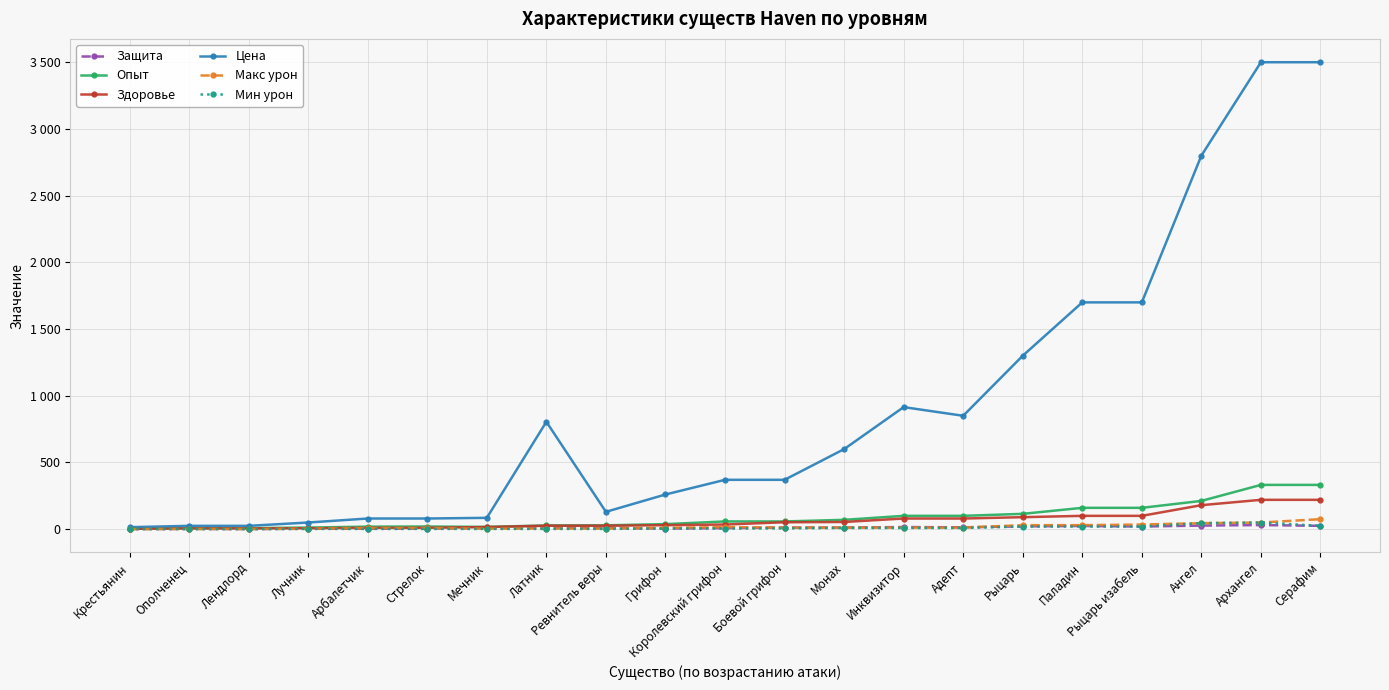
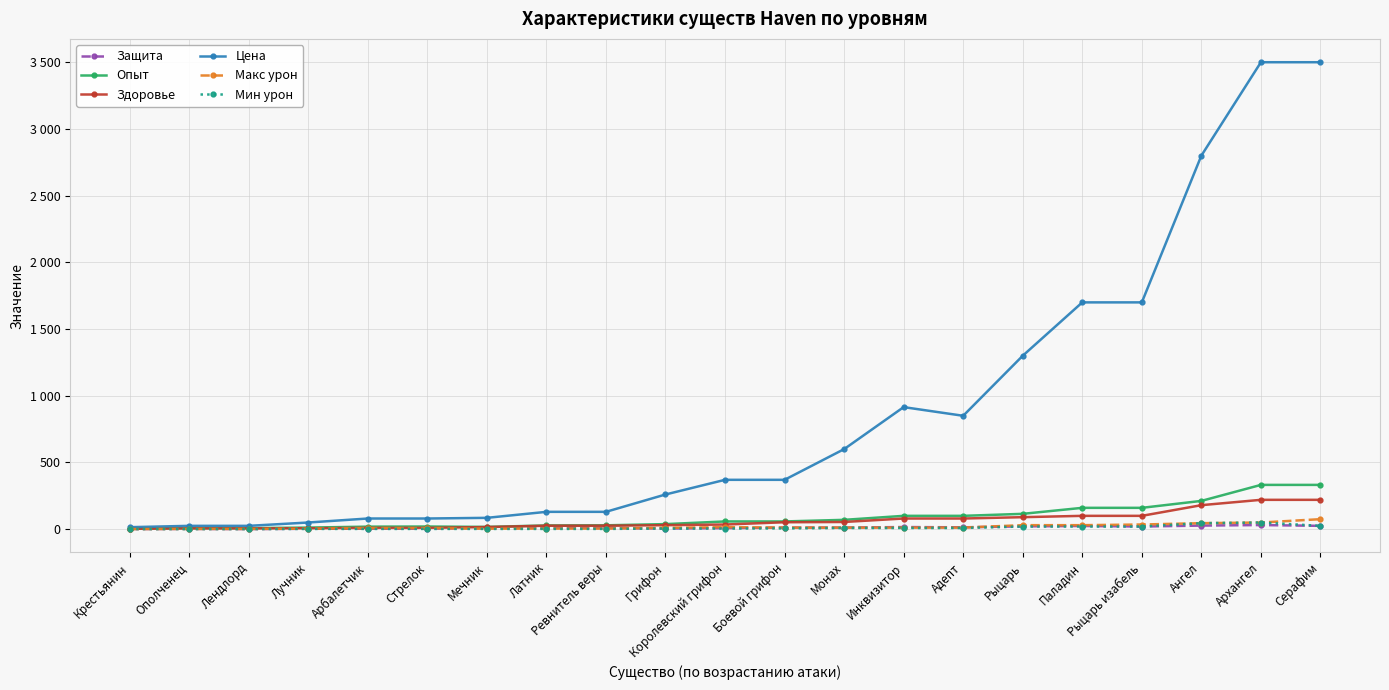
  {
    "Здоровье": {
      "Королевский грифон": 40,
      "Инквизитор": 80,
      "Адепт": 80,
      "Рыцарь": 90,
      "Паладин": 100,
      "Рыцарь изабель": 100,
      "Ангел": 180,
      "Архангел": 220,
      "Серафим": 220
    },
    "Цена": {
      "Лучник": 50,
      "Арбалетчик": 80,
      "Стрелок": 80,
      "Мечник": 90,
-     "Латник": 810,
+     "Латник": 130,
      "Ревнитель веры": 130,
      "Грифон": 260,
      "Королевский грифон": 370,
      "Боевой грифон": 370,
      "Монах": 600,
      "Инквизитор": 920,
      "Адепт": 850,
      "Рыцарь": 1300,
      "Паладин": 1700,
      "Рыцарь изабель": 1700,
      "Ангел": 2800,
      "Архангел": 3500,
      "Серафим": 3500
    },
    "Макс урон": {
      "Серафим": 80
    }
  }
